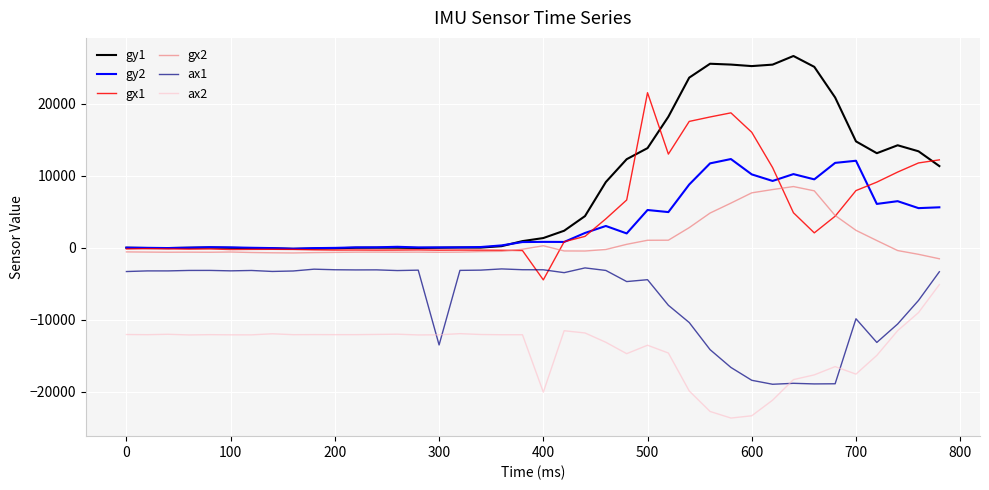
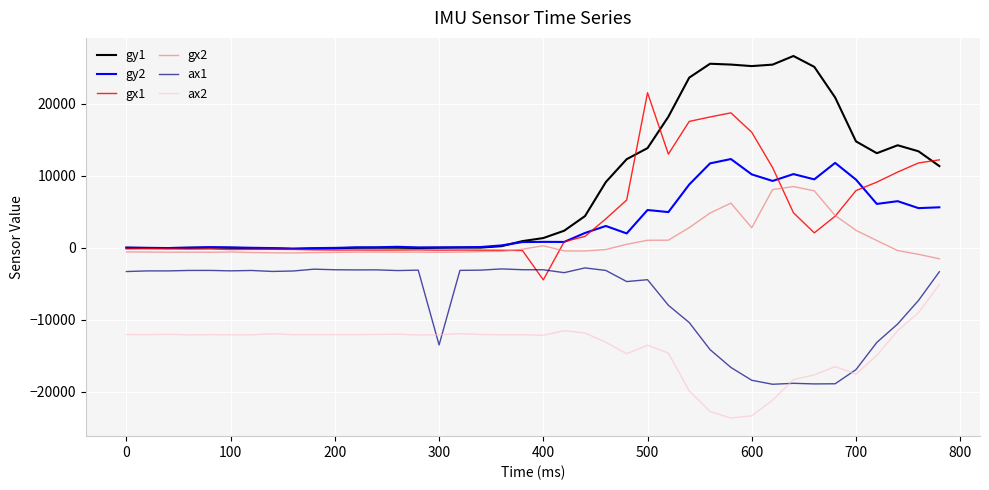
  {
    "gy1": {
      "400": 1000,
      "500": 14000,
      "600": 25000,
      "700": 15000
    },
    "gy2": {
      "400": 1000,
      "500": 5000,
      "600": 10000,
-     "700": 12000
+     "700": 9000
    },
    "gx1": {
      "400": -4000,
      "500": 22000,
      "600": 16000,
      "700": 8000
    },
    "gx2": {
      "0": -1000,
      "400": 0,
      "500": 1000,
-     "600": 8000,
+     "600": 3000,
      "700": 2000
    },
    "ax1": {
      "0": -3000,
      "100": -3000,
      "200": -3000,
      "300": -13000,
      "400": -3000,
      "500": -4000,
      "600": -18000,
-     "700": -10000
+     "700": -17000
    },
    "ax2": {
      "0": -12000,
      "100": -12000,
      "200": -12000,
      "300": -12000,
-     "400": -20000,
+     "400": -12000,
      "500": -14000,
      "600": -23000,
      "700": -18000
    }
  }
